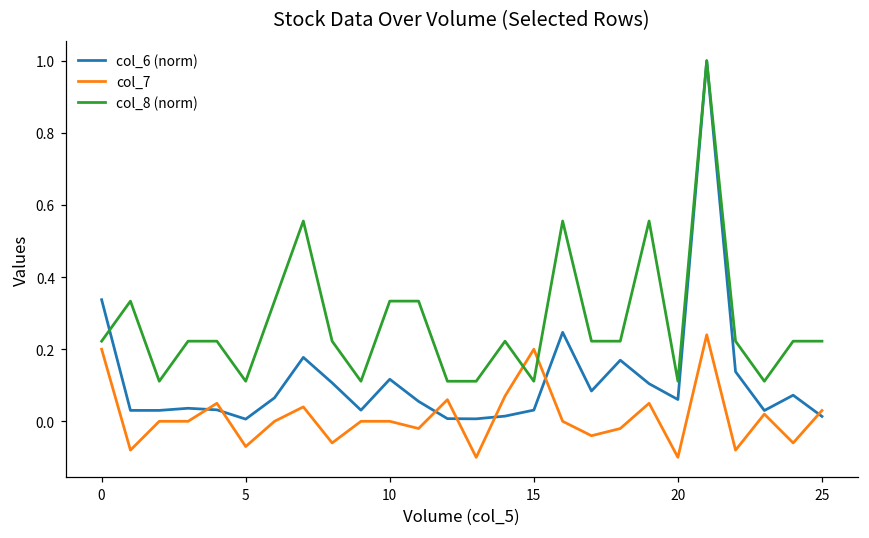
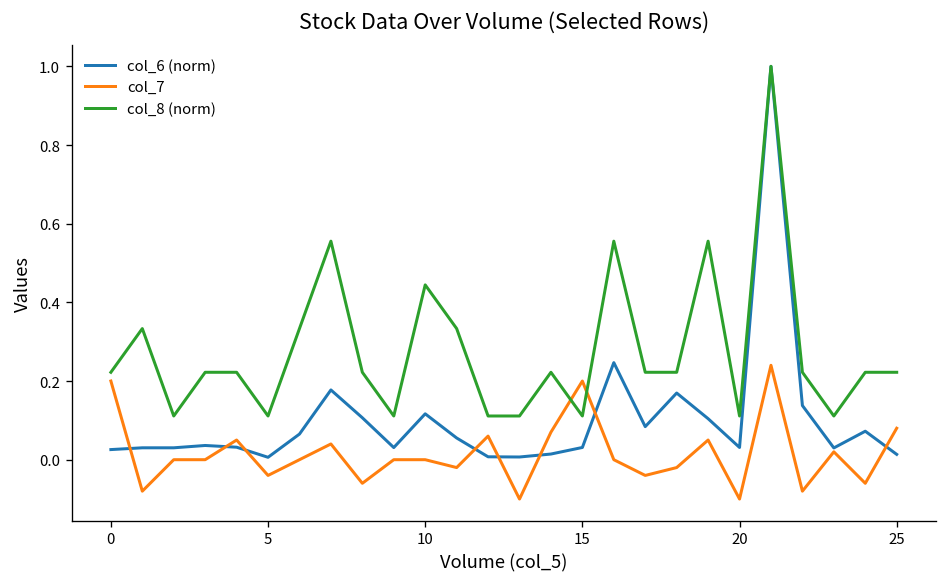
  {
    "col_6 (norm)": {
-     "0": 0.34,
+     "0": 0.03,
      "5": 0.01,
      "10": 0.12,
      "15": 0.03,
-     "20": 0.06,
+     "20": 0.03,
      "25": 0.01
    },
    "col_7": {
      "0": 0.20,
-     "5": -0.07,
+     "5": -0.04,
      "10": 0.00,
      "15": 0.20,
      "20": -0.10,
-     "25": 0.03
+     "25": 0.08
    },
    "col_8 (norm)": {
      "0": 0.22,
      "5": 0.11,
-     "10": 0.33,
+     "10": 0.44,
      "15": 0.11,
      "20": 0.11,
      "25": 0.22
    }
  }
